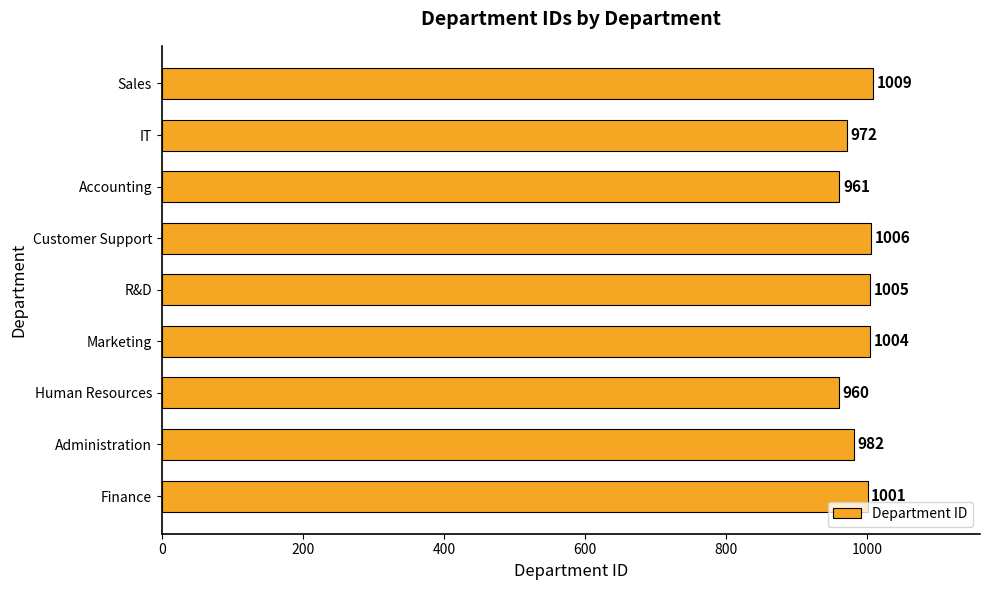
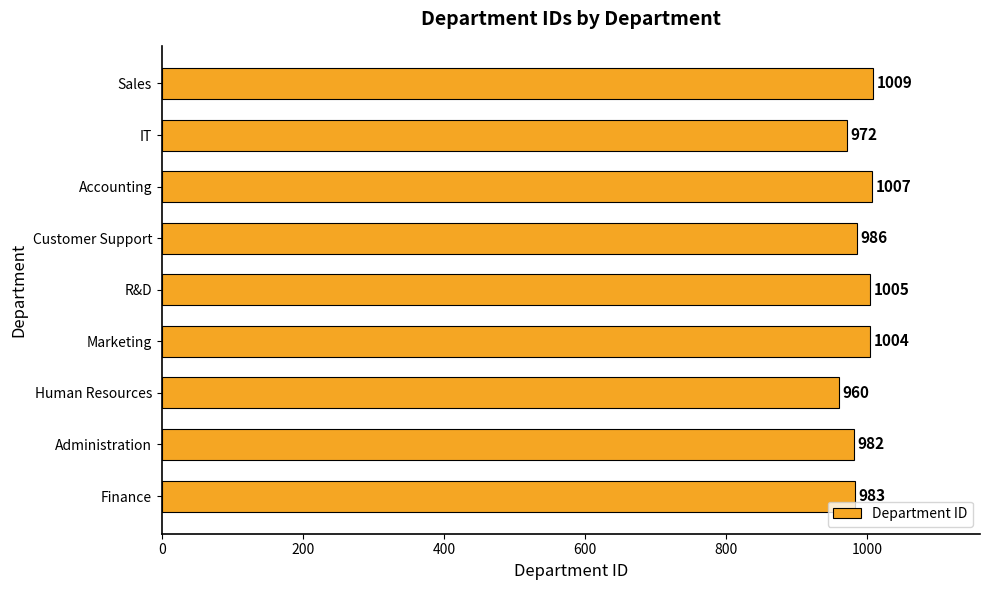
  {
    "Sales": 1009,
    "IT": 972,
-   "Accounting": 961,
-   "Customer Support": 1006,
+   "Accounting": 1007,
+   "Customer Support": 986,
    "R&D": 1005,
    "Marketing": 1004,
    "Human Resources": 960,
    "Administration": 982,
-   "Finance": 1000
+   "Finance": 980
  }
